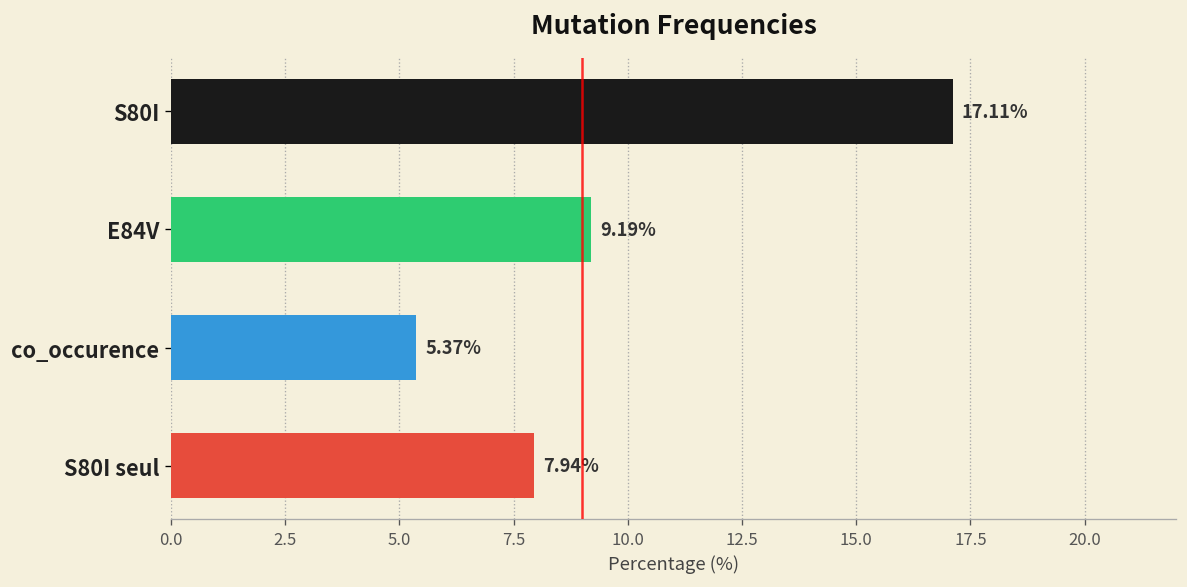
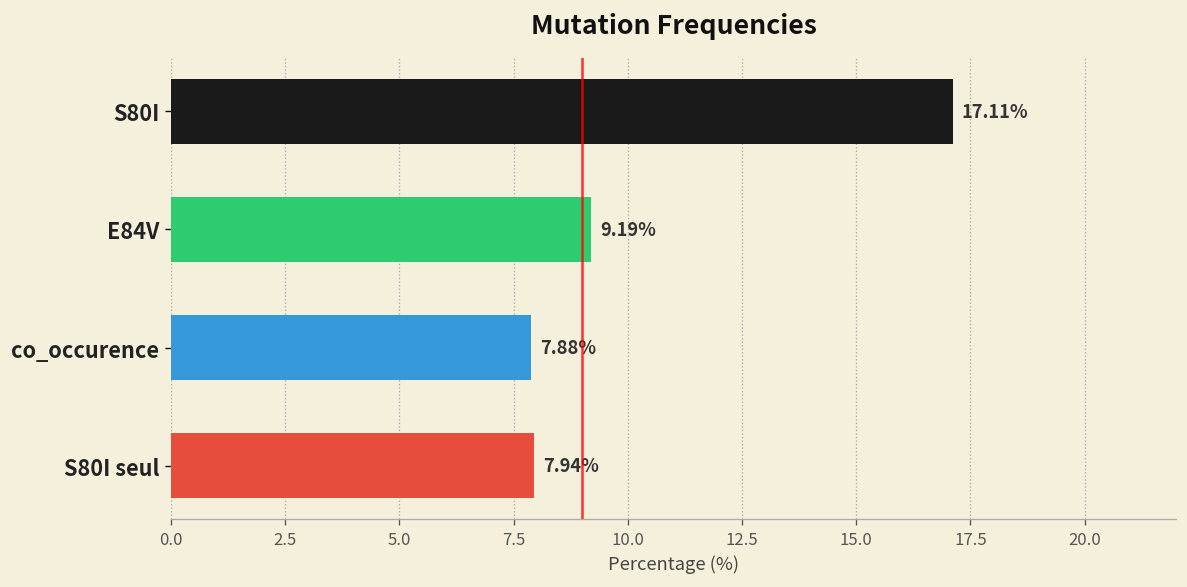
  {
    "S80I": "17.11%",
    "E84V": "9.19%",
-   "co_occurence": "5.37%",
+   "co_occurence": "7.88%",
    "S80I seul": "7.94%"
  }
